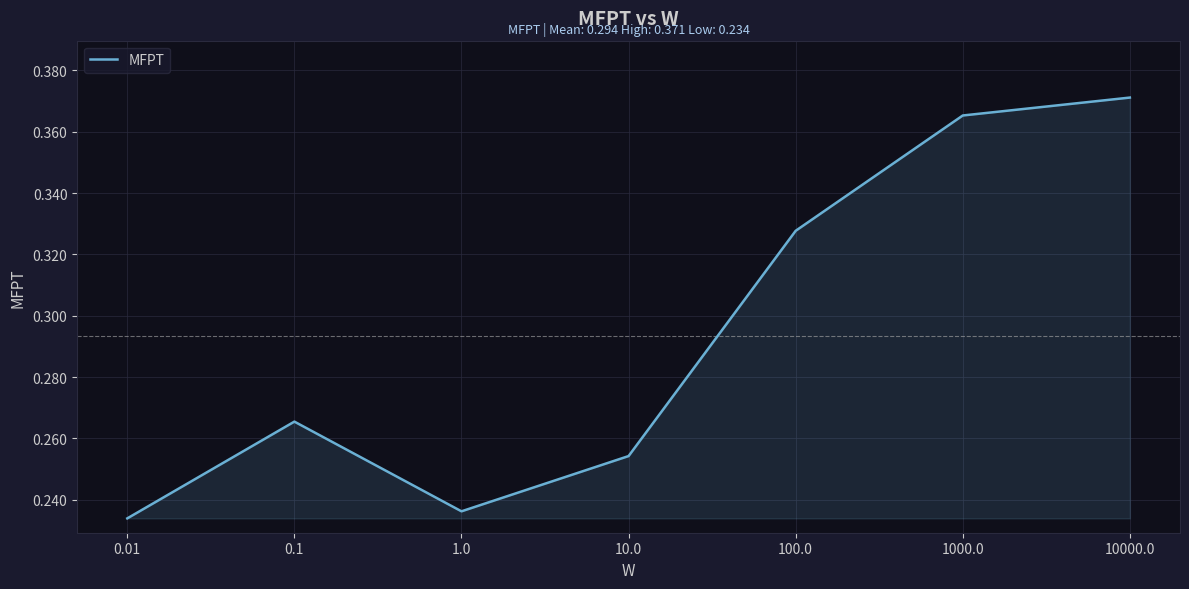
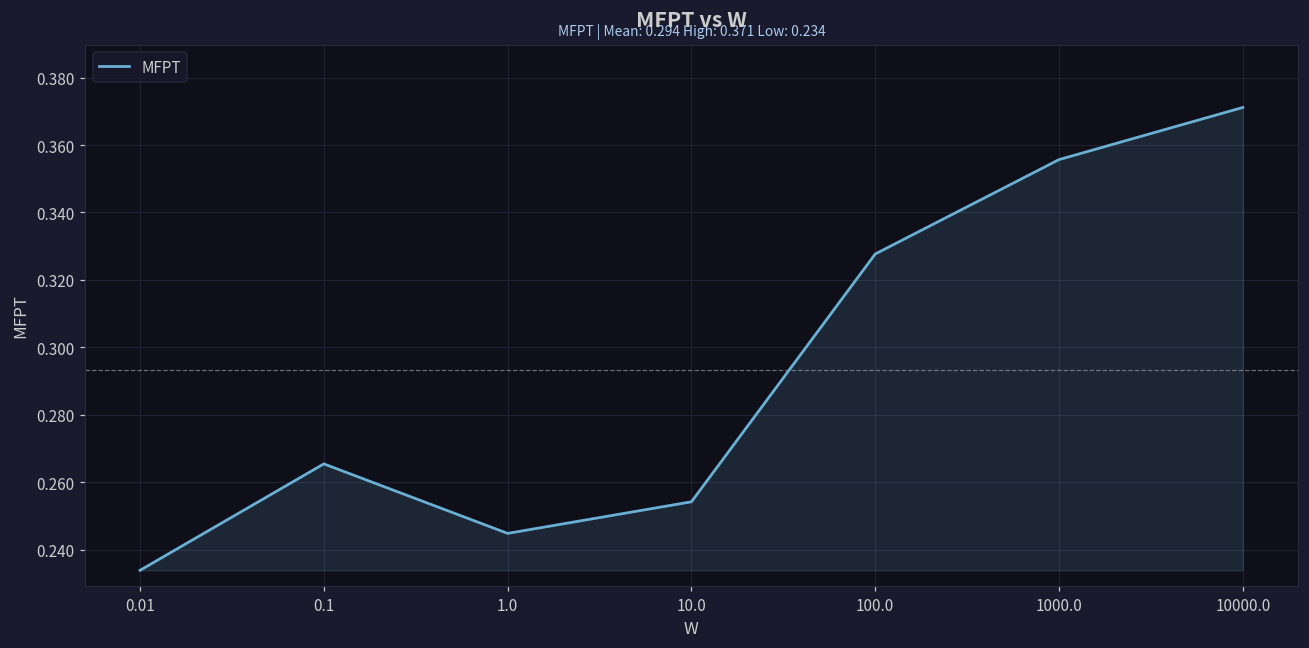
  {
    "0.01": 0.234,
    "0.1": 0.265,
-   "1.0": 0.236,
+   "1.0": 0.245,
    "10.0": 0.254,
    "100.0": 0.328,
-   "1000.0": 0.365,
+   "1000.0": 0.356,
    "10000.0": 0.371
  }
